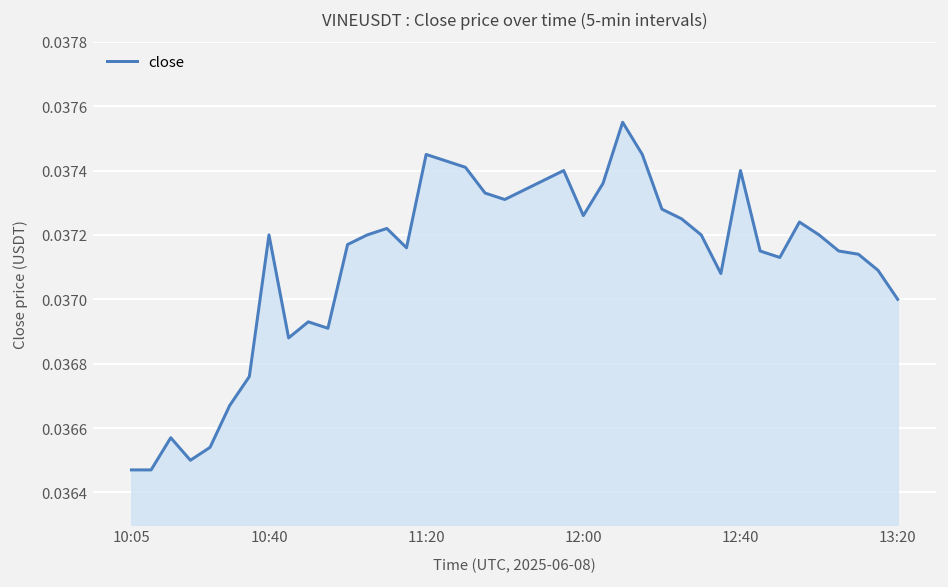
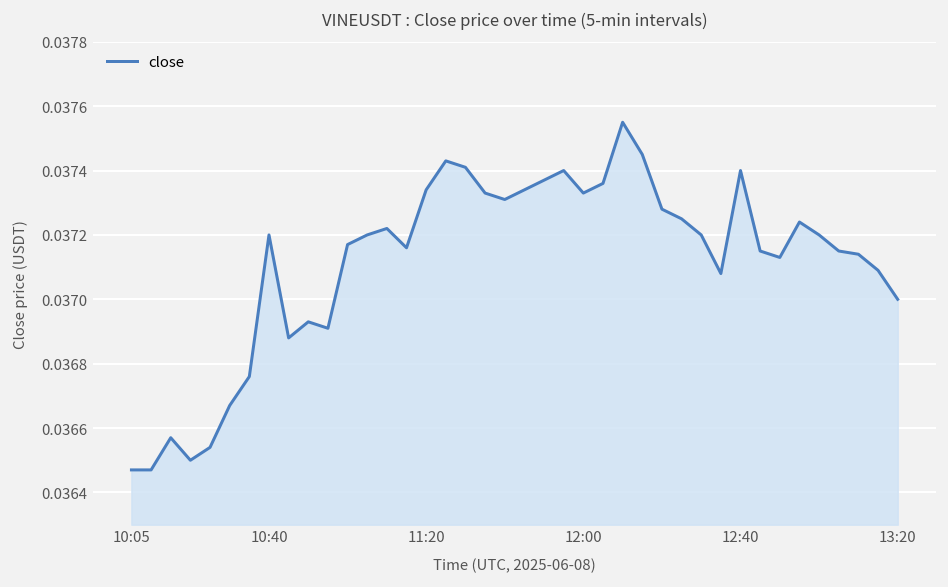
  {
    "10:05": 0.03647,
    "10:40": 0.03720,
-   "11:20": 0.03745,
-   "12:00": 0.03726,
+   "11:20": 0.03734,
+   "12:00": 0.03733,
    "12:40": 0.03740,
    "13:20": 0.03700
  }
